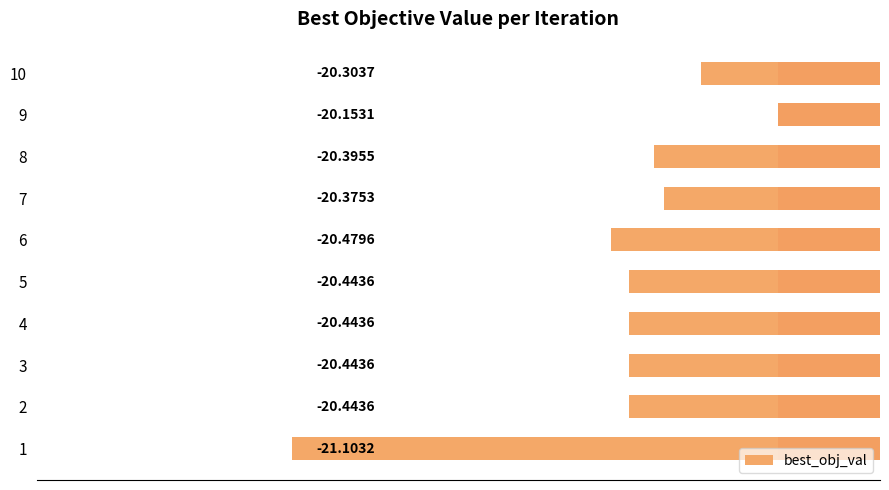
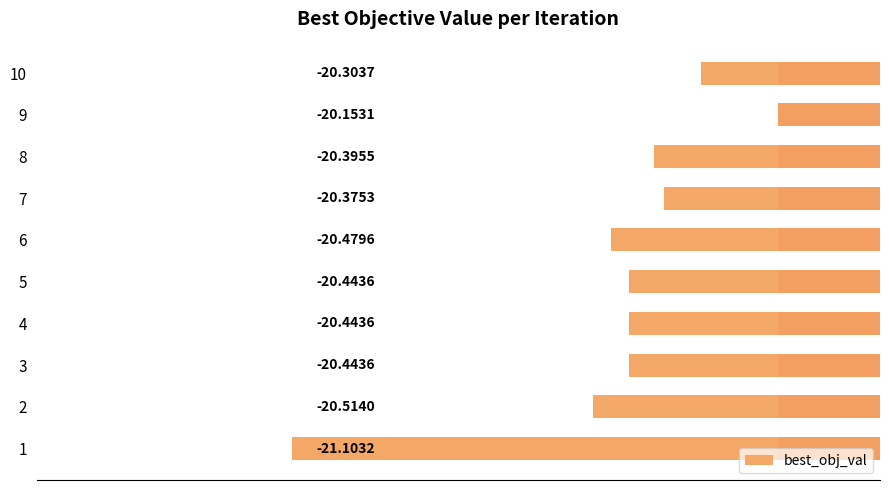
  {
    "best_obj_val": {
-     "2": -20.4436,
+     "2": -20.5140,
      "1": -21.1032
    }
  }
